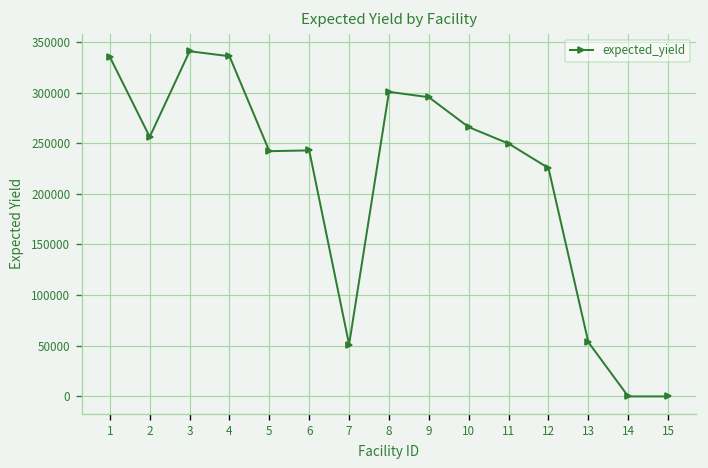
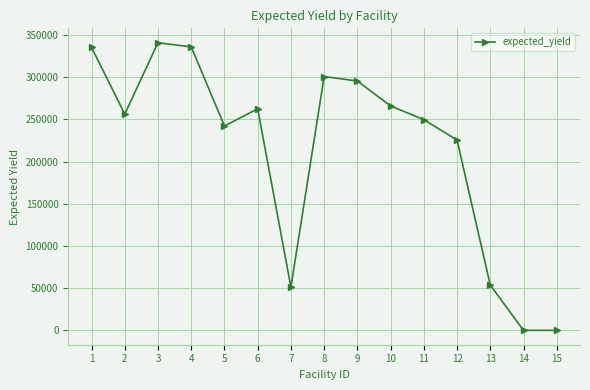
  {
    "1": 340000,
    "2": 260000,
    "3": 340000,
    "4": 340000,
    "5": 240000,
-   "6": 240000,
+   "6": 260000,
    "7": 50000,
    "8": 300000,
    "9": 300000,
    "10": 270000,
    "11": 250000,
    "12": 230000,
    "13": 50000,
    "14": 0,
    "15": 0
  }
